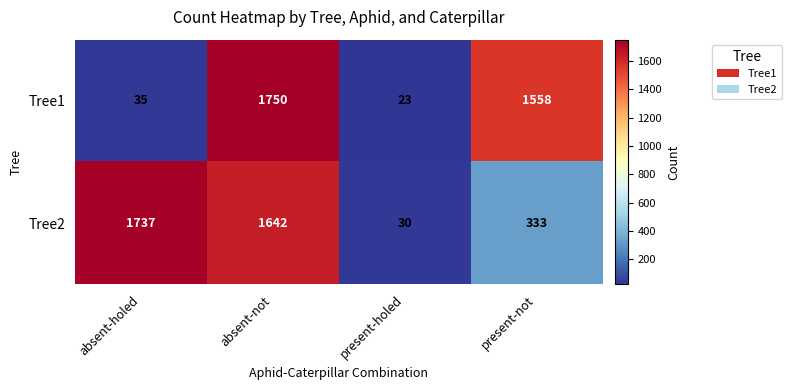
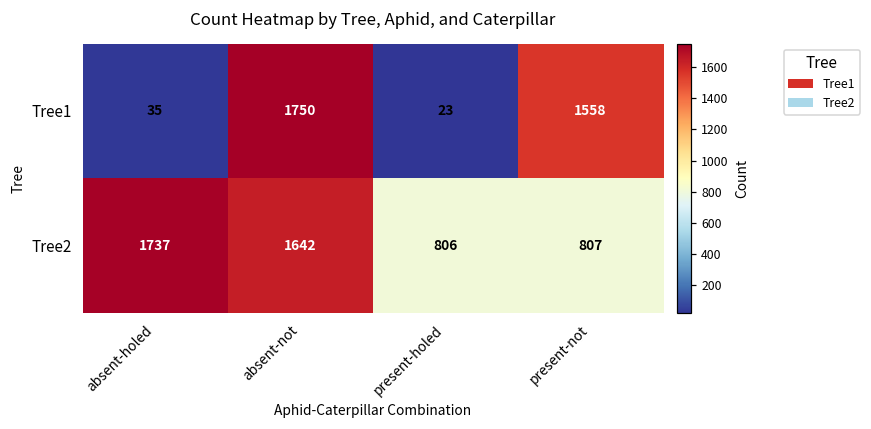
  {
    "Tree1": {
      "absent-holed": 35,
      "absent-not": 1750,
      "present-holed": 23,
      "present-not": 1558
    },
    "Tree2": {
      "absent-holed": 1737,
      "absent-not": 1642,
-     "present-holed": 30,
-     "present-not": 333
+     "present-holed": 806,
+     "present-not": 807
    }
  }
